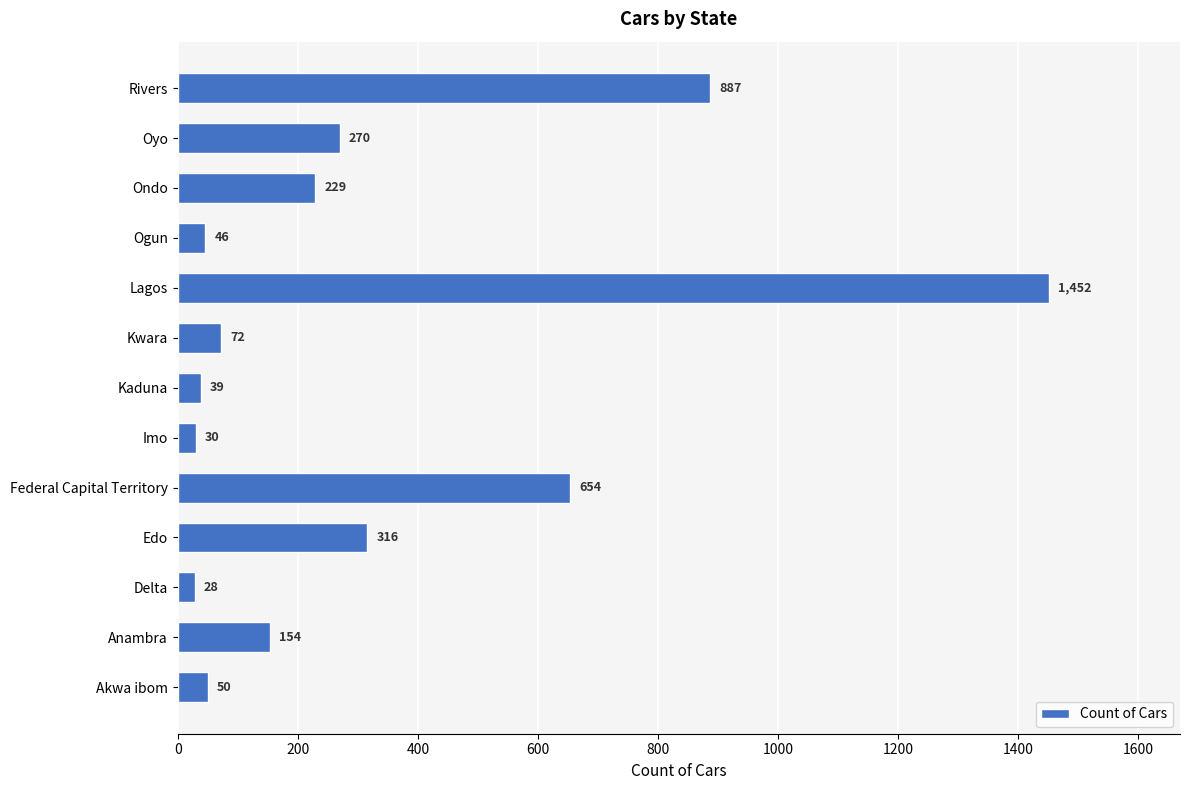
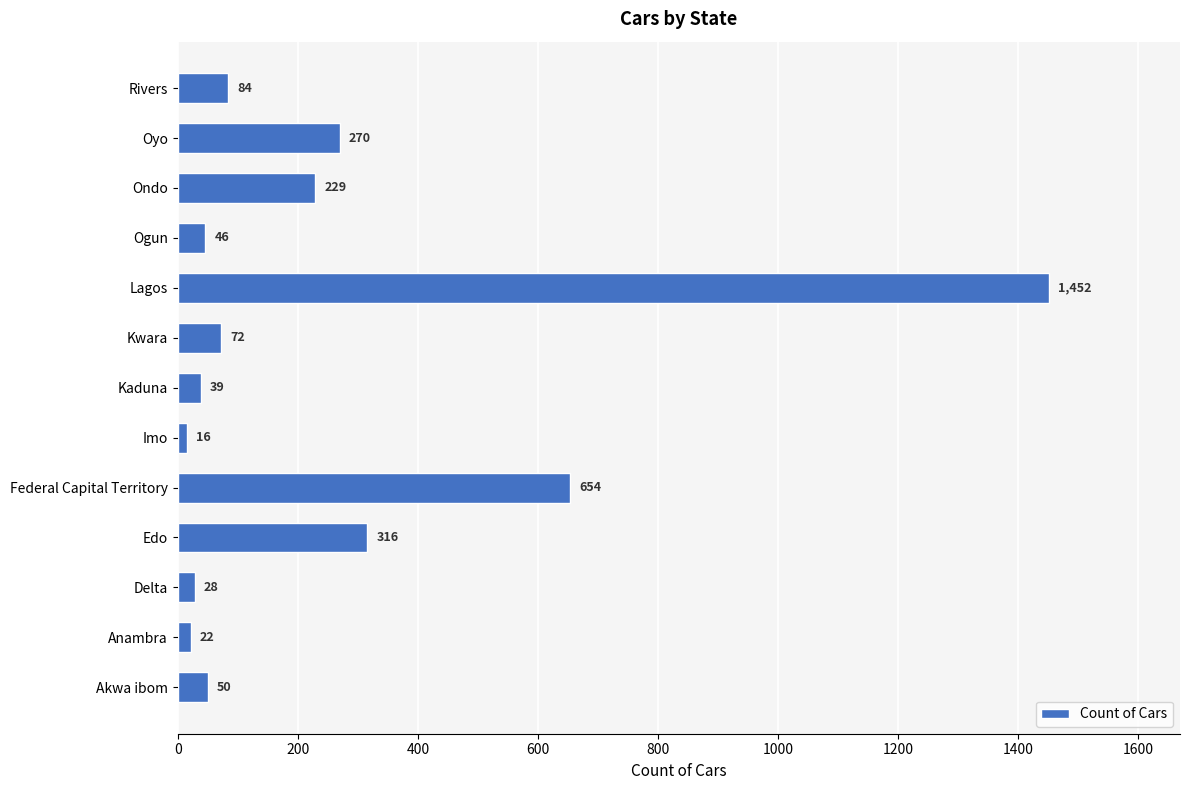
  {
-   "Rivers": "887",
+   "Rivers": "84",
    "Oyo": "270",
    "Ondo": "229",
    "Ogun": "46",
    "Lagos": "1,452",
    "Kwara": "72",
    "Kaduna": "39",
-   "Imo": "30",
+   "Imo": "16",
    "Federal Capital Territory": "654",
    "Edo": "316",
    "Delta": "28",
-   "Anambra": "154",
+   "Anambra": "22",
    "Akwa ibom": "50"
  }
